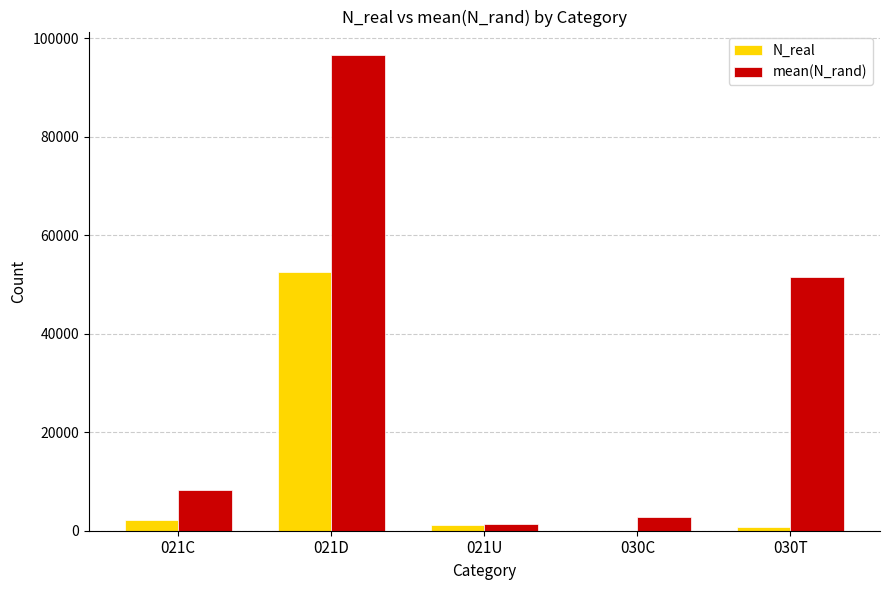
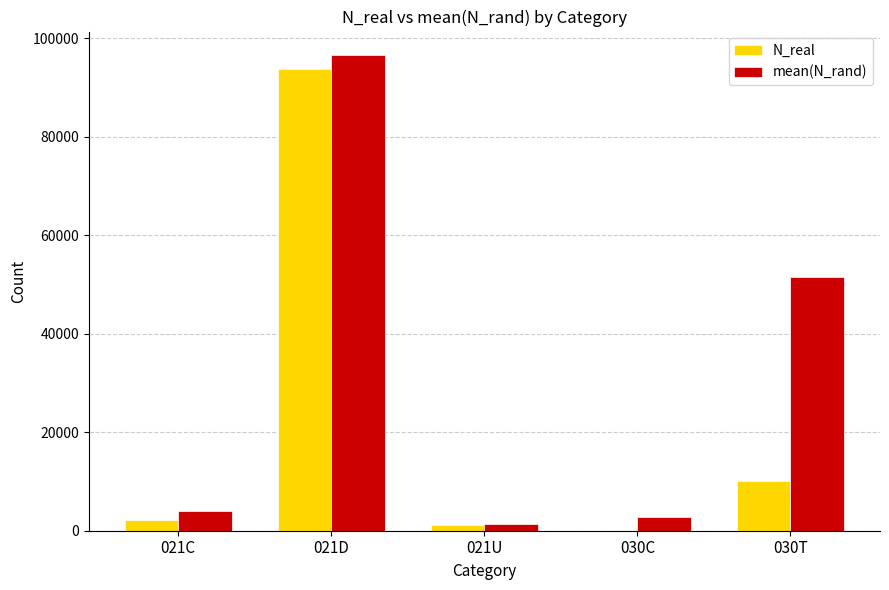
  {
    "N_real": {
      "021C": 2000,
-     "021D": 52000,
+     "021D": 94000,
      "021U": 1000,
-     "030T": 1000
+     "030T": 10000
    },
    "mean(N_rand)": {
-     "021C": 8000,
+     "021C": 4000,
      "021D": 97000,
      "021U": 1000,
      "030C": 3000,
      "030T": 52000
    }
  }
